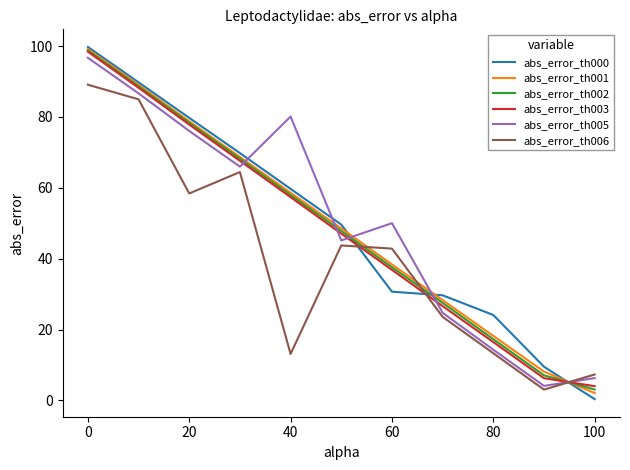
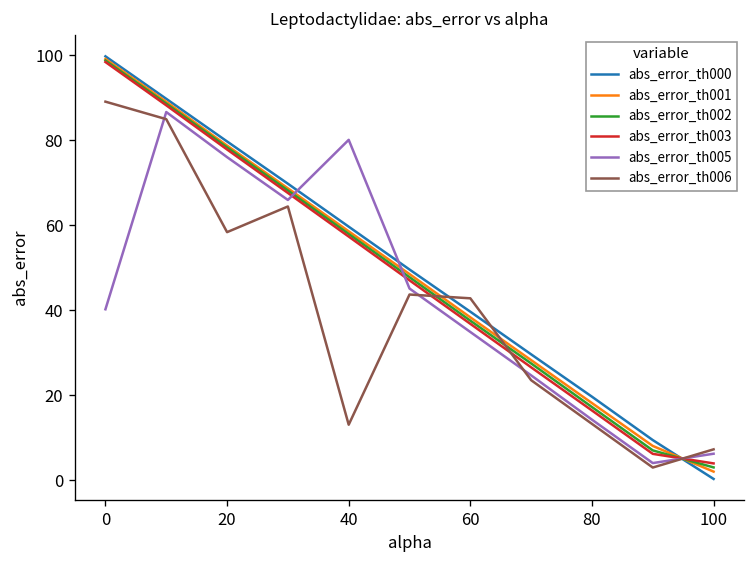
  {
    "abs_error_th000": {
      "20": 80,
      "40": 60,
-     "60": 31,
-     "80": 24,
+     "60": 40,
+     "80": 20,
      "100": 0
    },
    "abs_error_th001": {
      "60": 38,
      "80": 18,
      "100": 2
    },
    "abs_error_th002": {
      "60": 38,
      "80": 17,
      "100": 3
    },
    "abs_error_th003": {
      "60": 37,
      "80": 16,
      "100": 4
    },
    "abs_error_th005": {
-     "0": 97,
+     "0": 40,
      "20": 76,
      "40": 80,
-     "60": 50,
+     "60": 35,
      "80": 14,
      "100": 6
    },
    "abs_error_th006": {
      "0": 89,
      "20": 58,
      "40": 13,
      "60": 43,
      "80": 13,
      "100": 7
    }
  }
